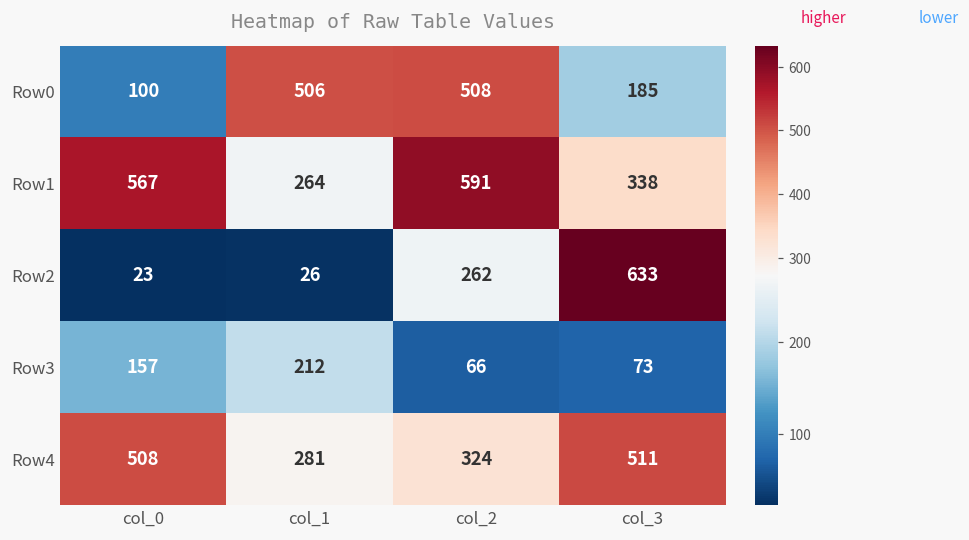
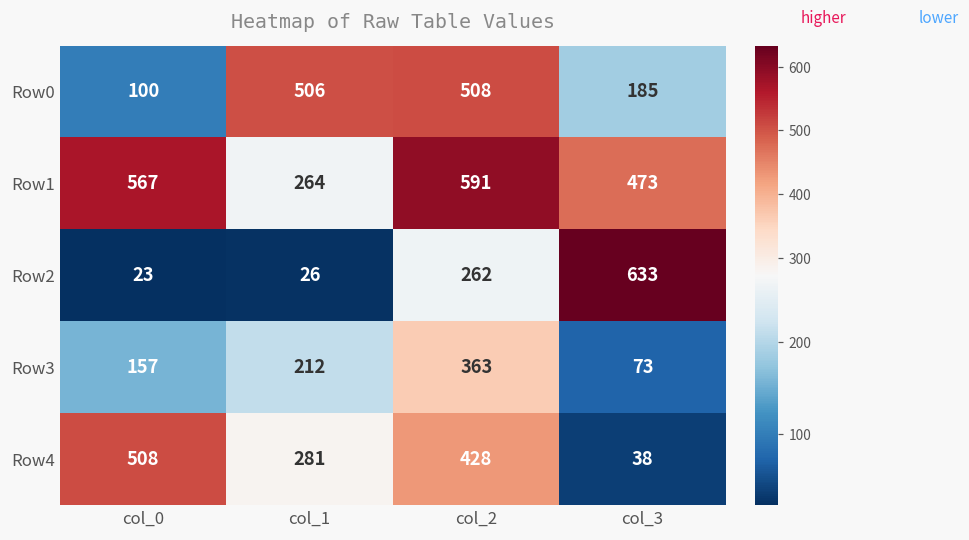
  {
    "Row0": {
      "col_0": 100,
      "col_1": 506,
      "col_2": 508,
      "col_3": 185
    },
    "Row1": {
      "col_0": 567,
      "col_1": 264,
      "col_2": 591,
-     "col_3": 338
+     "col_3": 473
    },
    "Row2": {
      "col_0": 23,
      "col_1": 26,
      "col_2": 262,
      "col_3": 633
    },
    "Row3": {
      "col_0": 157,
      "col_1": 212,
-     "col_2": 66,
+     "col_2": 363,
      "col_3": 73
    },
    "Row4": {
      "col_0": 508,
      "col_1": 281,
-     "col_2": 324,
-     "col_3": 511
+     "col_2": 428,
+     "col_3": 38
    }
  }
